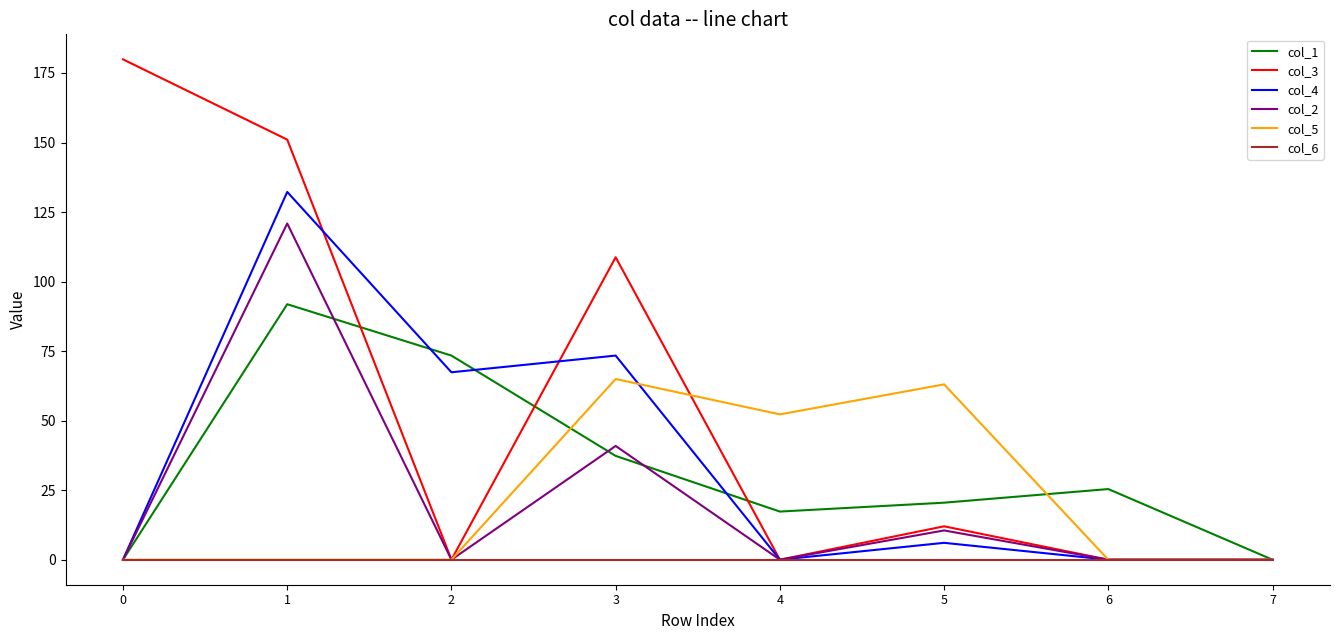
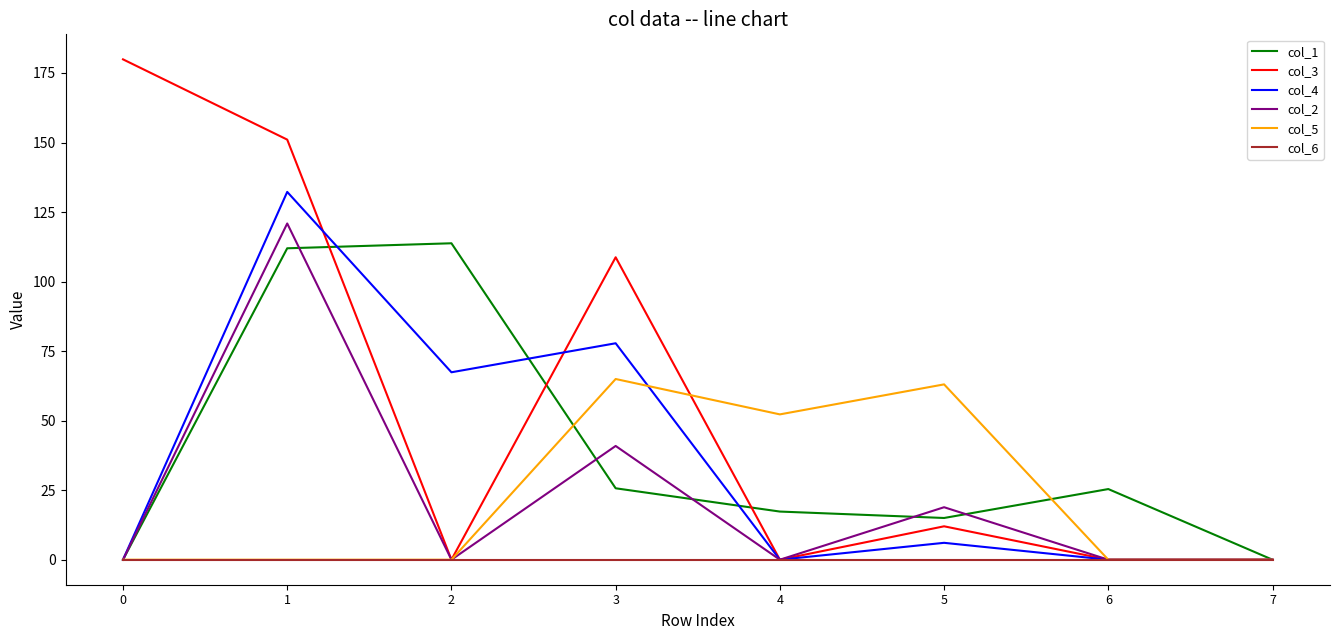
  {
    "col_1": {
-     "1": 92,
-     "2": 73,
-     "3": 37,
+     "1": 112,
+     "2": 114,
+     "3": 26,
      "4": 17,
-     "5": 21,
+     "5": 15,
      "6": 25
    },
    "col_3": {
      "0": 180,
      "1": 151,
      "3": 109,
      "5": 12
    },
    "col_4": {
      "1": 132,
      "2": 67,
-     "3": 73,
+     "3": 78,
      "5": 6
    },
    "col_2": {
      "1": 121,
      "3": 41,
-     "5": 11
+     "5": 19
    },
    "col_5": {
      "3": 65,
      "4": 52,
      "5": 63
    },
    "col_6": {
      "3": 0,
      "5": 0
    }
  }
